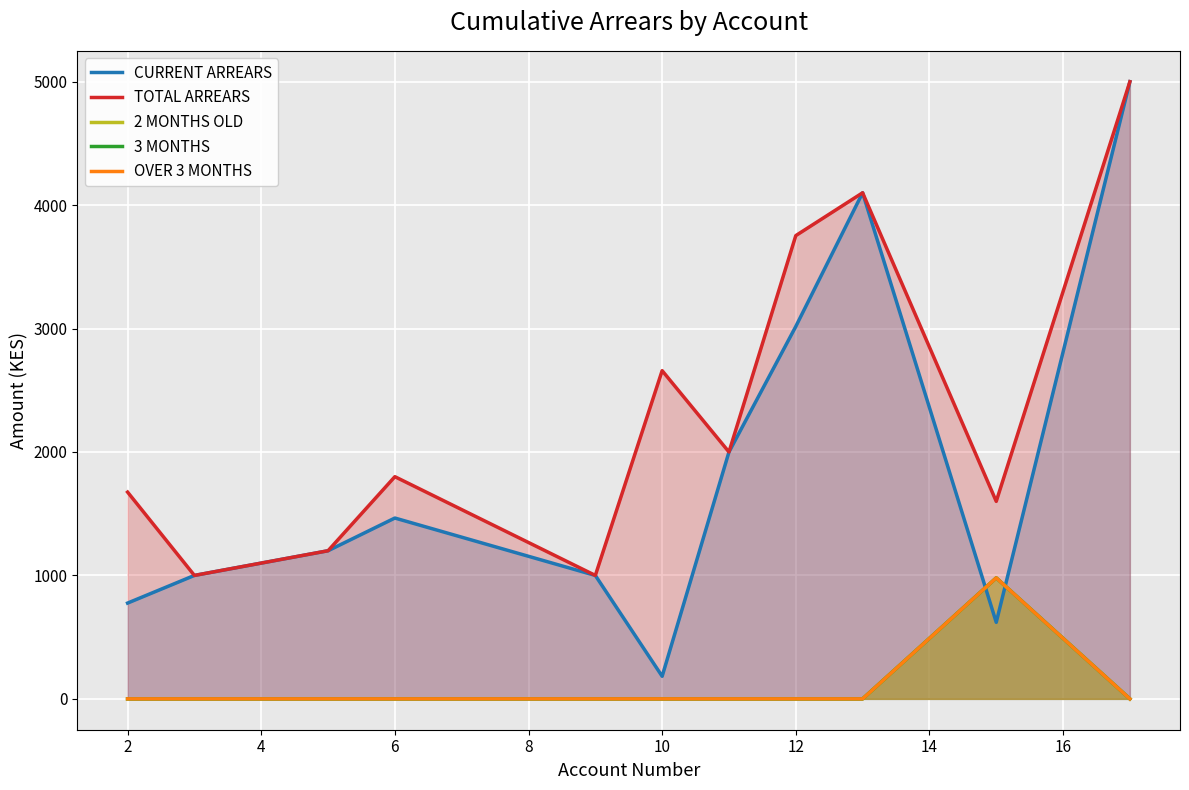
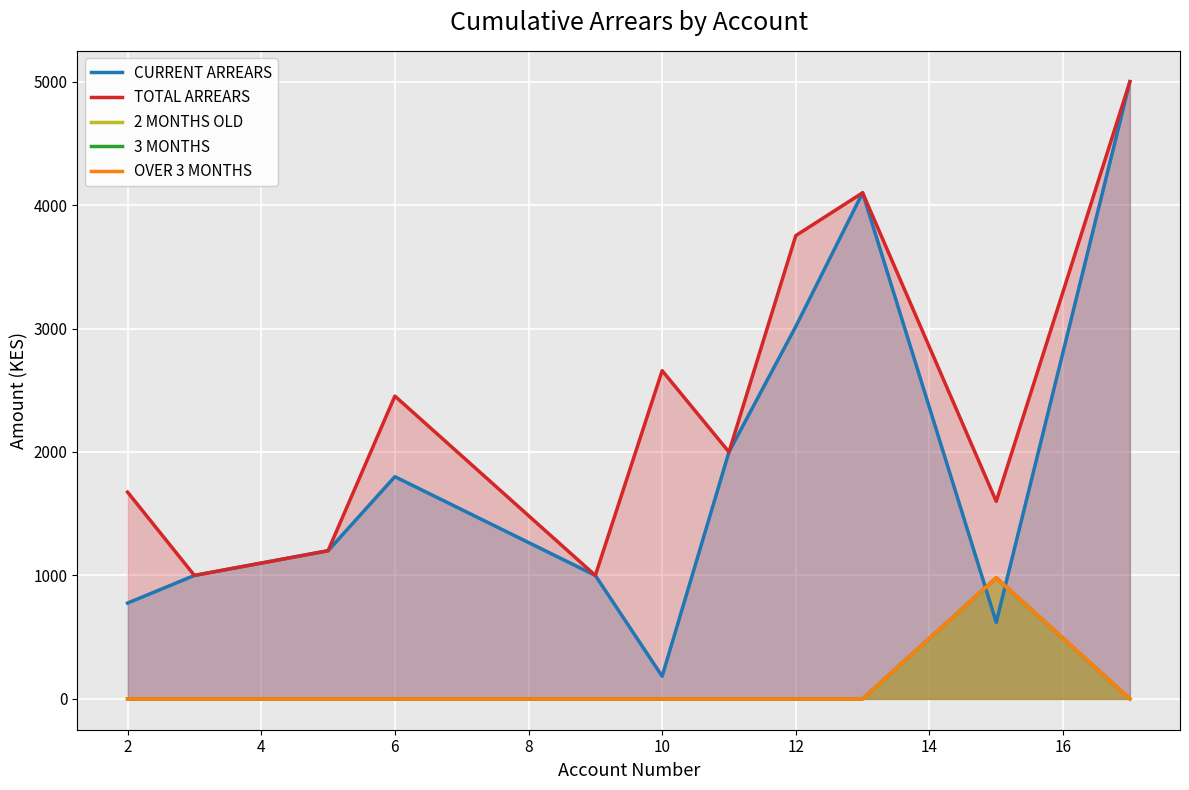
  {
    "CURRENT ARREARS": {
      "2": 780,
-     "6": 1470,
+     "6": 1800,
      "10": 180,
      "12": 3020
    },
    "TOTAL ARREARS": {
      "2": 1680,
-     "6": 1800,
+     "6": 2450,
      "10": 2660,
      "12": 3750
    },
    "OVER 3 MONTHS": {
      "2": 0,
      "6": 0,
      "10": 0,
      "12": 0
    }
  }
